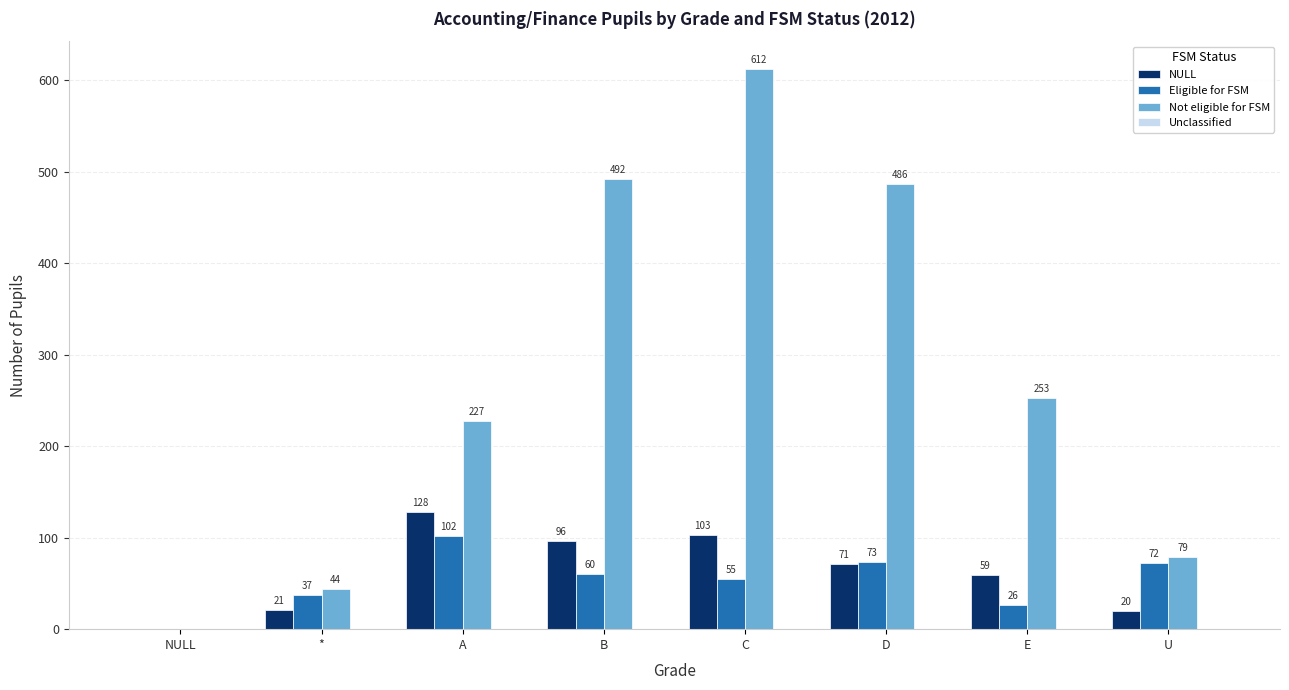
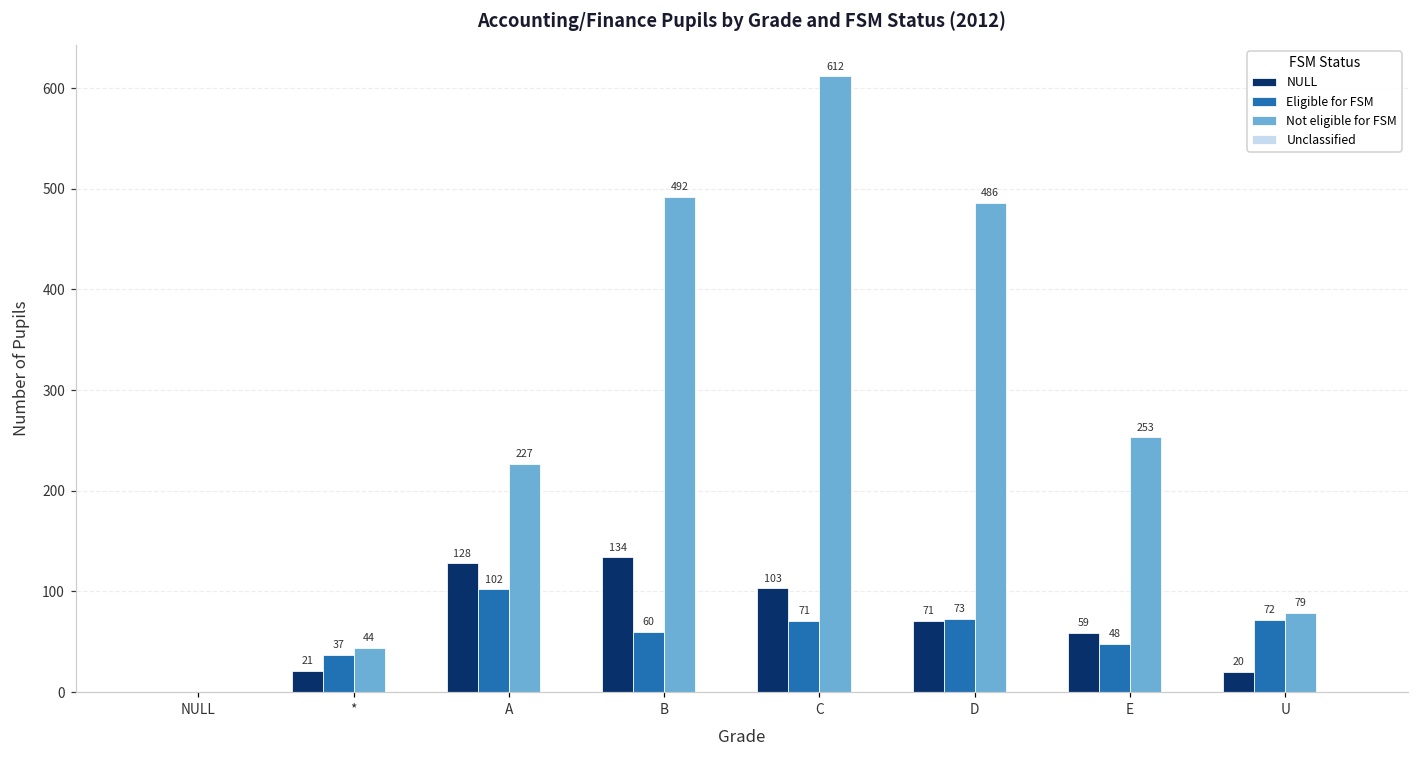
  {
    "NULL": {
      "*": 21,
      "A": 128,
-     "B": 96,
+     "B": 134,
      "C": 103,
      "D": 71,
      "E": 59,
      "U": 20
    },
    "Eligible for FSM": {
      "*": 37,
      "A": 102,
      "B": 60,
-     "C": 55,
+     "C": 71,
      "D": 73,
-     "E": 26,
+     "E": 48,
      "U": 72
    },
    "Not eligible for FSM": {
      "*": 44,
      "A": 227,
      "B": 492,
      "C": 612,
      "D": 486,
      "E": 253,
      "U": 79
    },
    "Unclassified": {
      "NULL": 0,
      "*": 0,
      "A": 0,
      "B": 0,
      "C": 0,
      "D": 0,
      "E": 0,
      "U": 0
    }
  }
